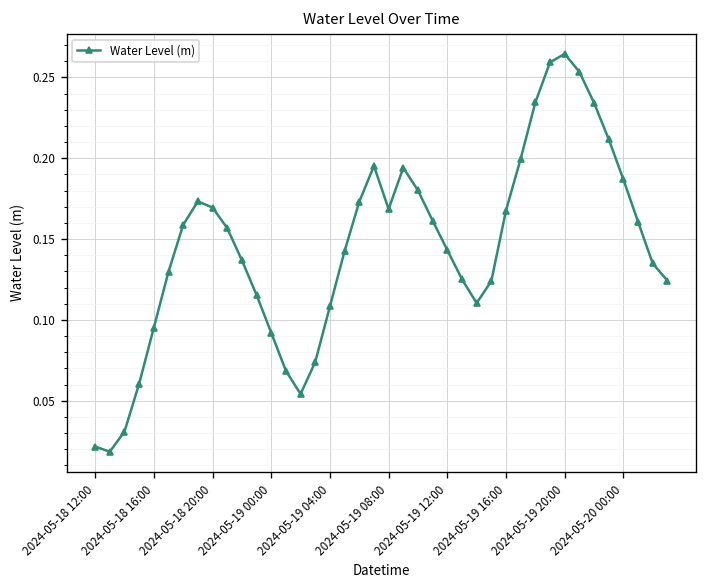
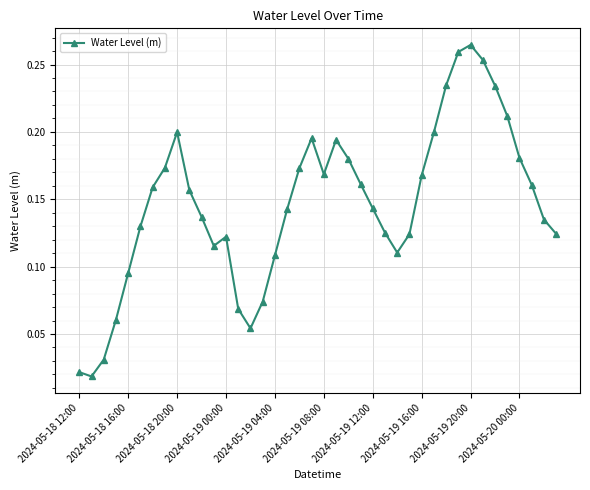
  {
    "2024-05-18 12:00": 0.022,
    "2024-05-18 16:00": 0.095,
-   "2024-05-18 20:00": 0.170,
-   "2024-05-19 00:00": 0.092,
+   "2024-05-18 20:00": 0.200,
+   "2024-05-19 00:00": 0.122,
    "2024-05-19 04:00": 0.108,
    "2024-05-19 08:00": 0.169,
    "2024-05-19 12:00": 0.143,
    "2024-05-19 16:00": 0.168,
    "2024-05-19 20:00": 0.265,
-   "2024-05-20 00:00": 0.187
+   "2024-05-20 00:00": 0.181
  }
